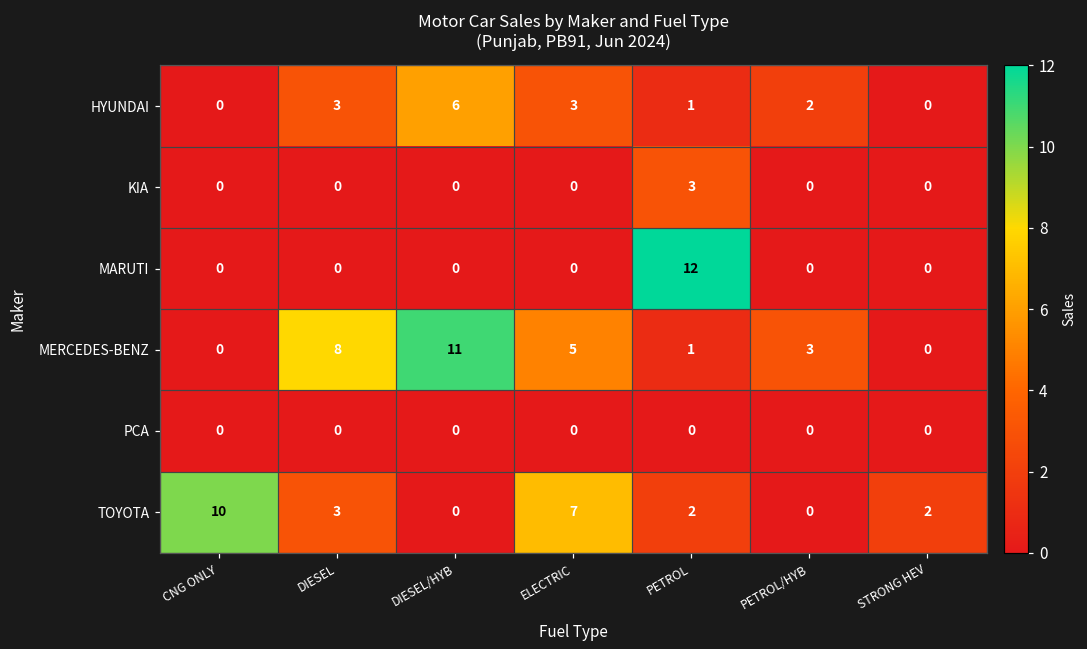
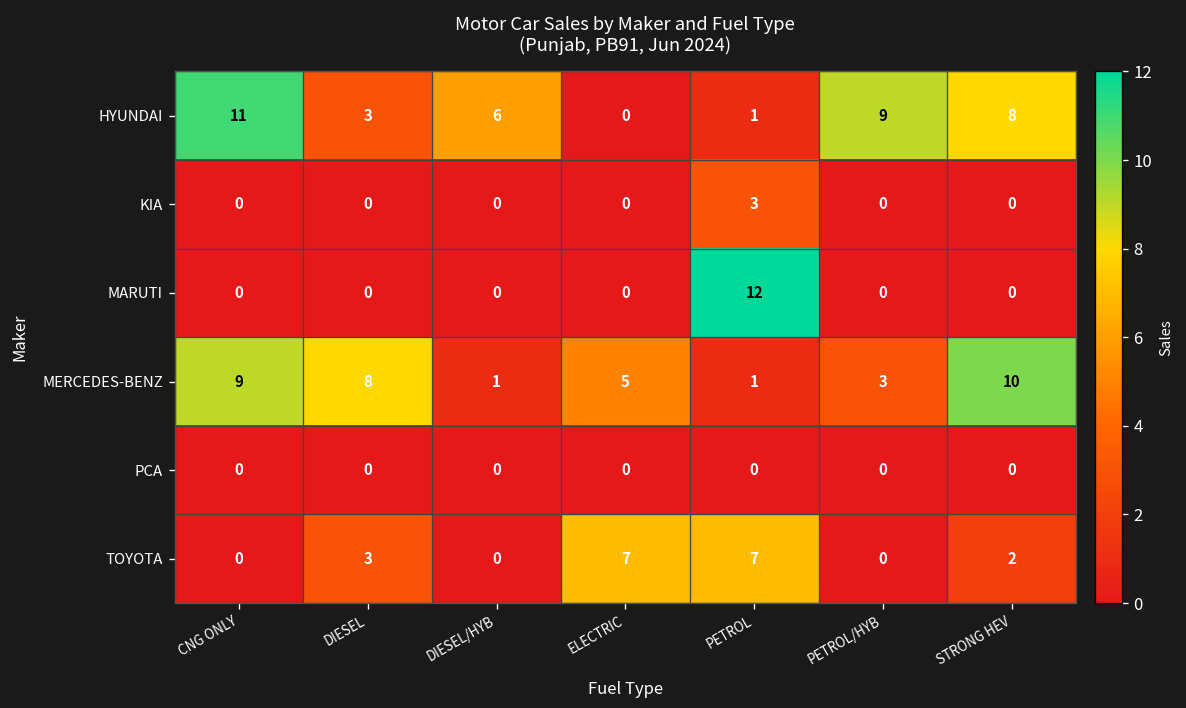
  {
    "HYUNDAI": {
-     "CNG ONLY": 0,
+     "CNG ONLY": 11,
      "DIESEL": 3,
      "DIESEL/HYB": 6,
-     "ELECTRIC": 3,
+     "ELECTRIC": 0,
      "PETROL": 1,
-     "PETROL/HYB": 2,
-     "STRONG HEV": 0
+     "PETROL/HYB": 9,
+     "STRONG HEV": 8
    },
    "KIA": {
      "CNG ONLY": 0,
      "DIESEL": 0,
      "DIESEL/HYB": 0,
      "ELECTRIC": 0,
      "PETROL": 3,
      "PETROL/HYB": 0,
      "STRONG HEV": 0
    },
    "MARUTI": {
      "CNG ONLY": 0,
      "DIESEL": 0,
      "DIESEL/HYB": 0,
      "ELECTRIC": 0,
      "PETROL": 12,
      "PETROL/HYB": 0,
      "STRONG HEV": 0
    },
    "MERCEDES-BENZ": {
-     "CNG ONLY": 0,
+     "CNG ONLY": 9,
      "DIESEL": 8,
-     "DIESEL/HYB": 11,
+     "DIESEL/HYB": 1,
      "ELECTRIC": 5,
      "PETROL": 1,
      "PETROL/HYB": 3,
-     "STRONG HEV": 0
+     "STRONG HEV": 10
    },
    "PCA": {
      "CNG ONLY": 0,
      "DIESEL": 0,
      "DIESEL/HYB": 0,
      "ELECTRIC": 0,
      "PETROL": 0,
      "PETROL/HYB": 0,
      "STRONG HEV": 0
    },
    "TOYOTA": {
-     "CNG ONLY": 10,
+     "CNG ONLY": 0,
      "DIESEL": 3,
      "DIESEL/HYB": 0,
      "ELECTRIC": 7,
-     "PETROL": 2,
+     "PETROL": 7,
      "PETROL/HYB": 0,
      "STRONG HEV": 2
    }
  }
